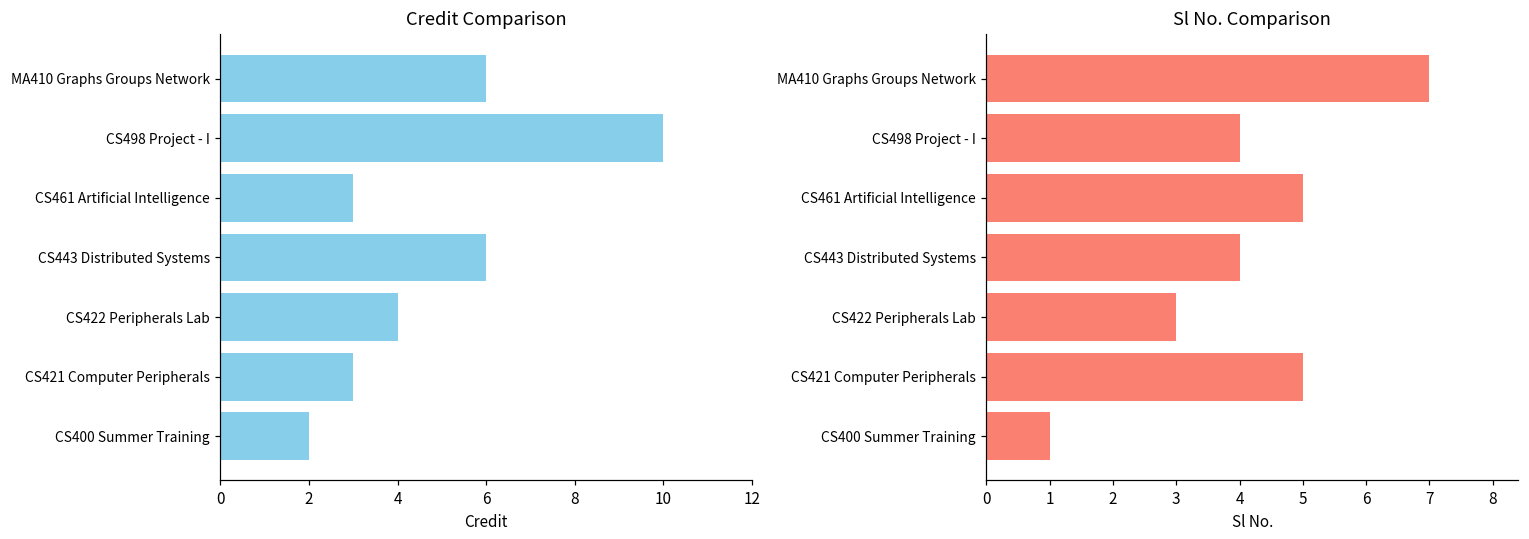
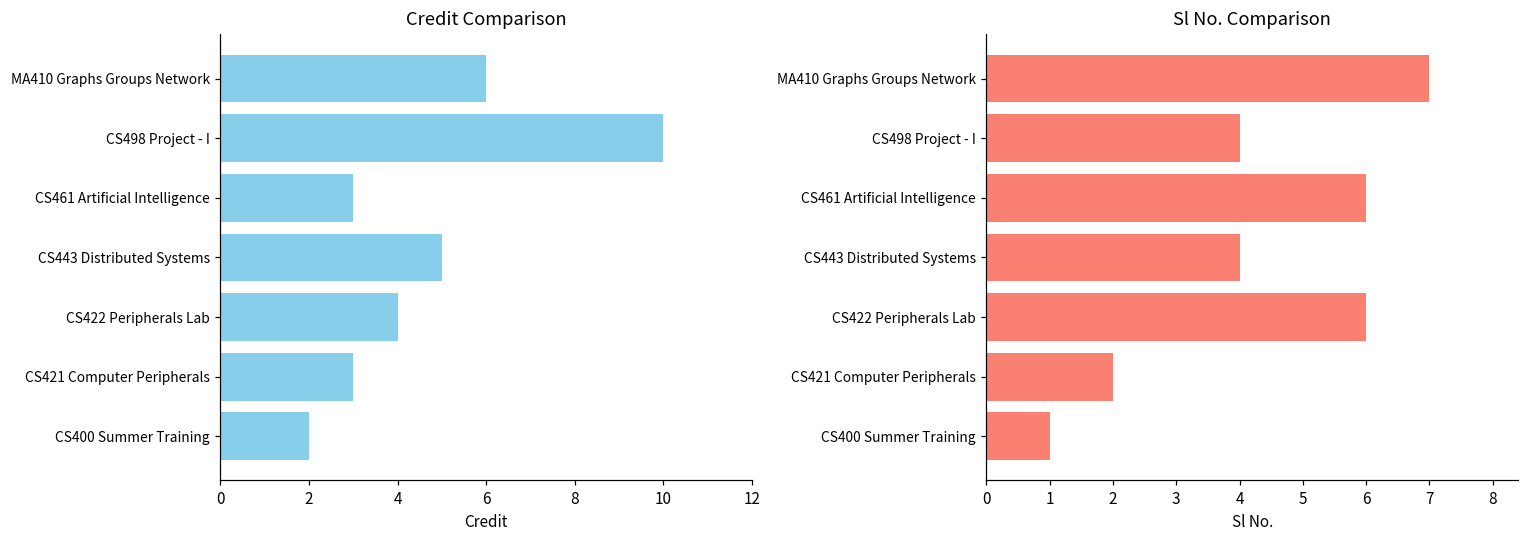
  {
    "Credit Comparison": {
      "MA410 Graphs Groups Network": 6,
      "CS498 Project - I": 10,
      "CS461 Artificial Intelligence": 3,
-     "CS443 Distributed Systems": 6,
+     "CS443 Distributed Systems": 5,
      "CS422 Peripherals Lab": 4,
      "CS421 Computer Peripherals": 3,
      "CS400 Summer Training": 2
    },
    "Sl No. Comparison": {
      "MA410 Graphs Groups Network": 7,
      "CS498 Project - I": 4,
-     "CS461 Artificial Intelligence": 5,
+     "CS461 Artificial Intelligence": 6,
      "CS443 Distributed Systems": 4,
-     "CS422 Peripherals Lab": 3,
-     "CS421 Computer Peripherals": 5,
+     "CS422 Peripherals Lab": 6,
+     "CS421 Computer Peripherals": 2,
      "CS400 Summer Training": 1
    }
  }
